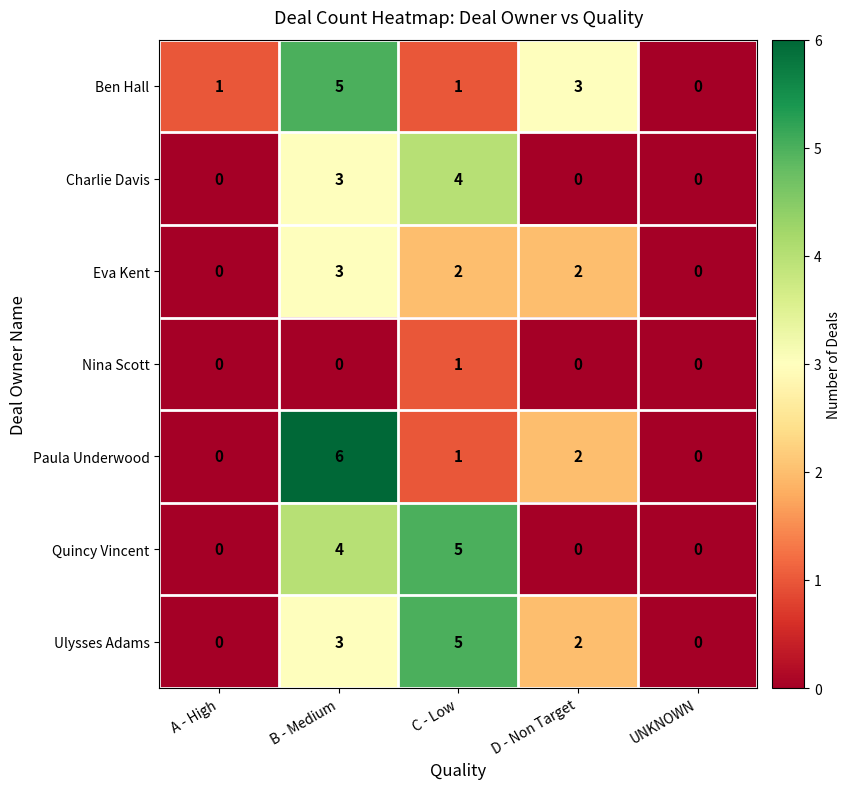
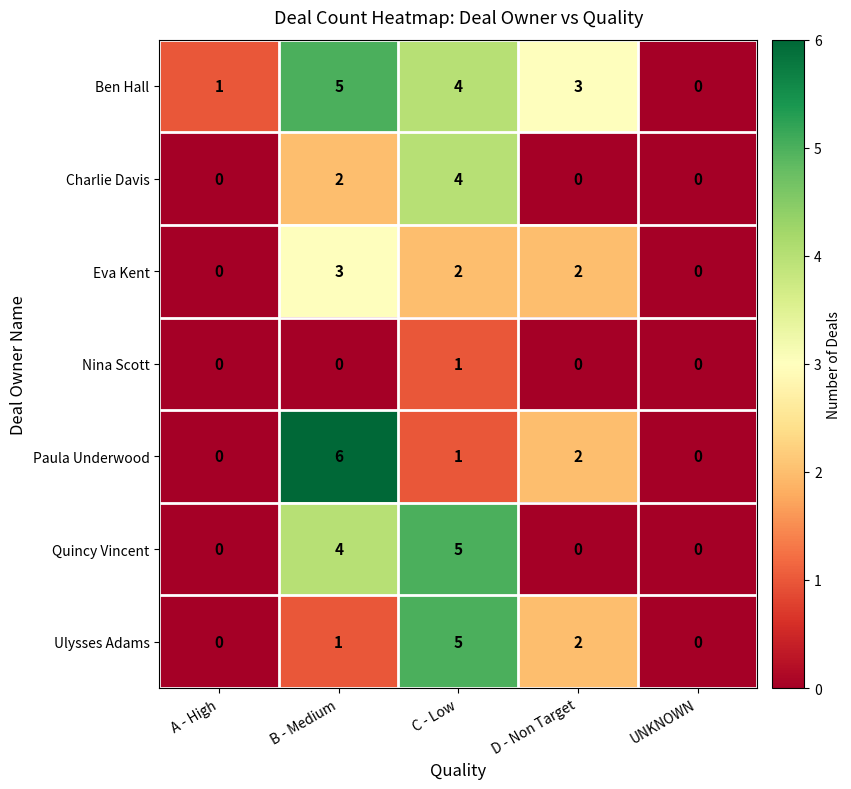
  {
    "Ben Hall": {
      "A - High": 1,
      "B - Medium": 5,
-     "C - Low": 1,
+     "C - Low": 4,
      "D - Non Target": 3,
      "UNKNOWN": 0
    },
    "Charlie Davis": {
      "A - High": 0,
-     "B - Medium": 3,
+     "B - Medium": 2,
      "C - Low": 4,
      "D - Non Target": 0,
      "UNKNOWN": 0
    },
    "Eva Kent": {
      "A - High": 0,
      "B - Medium": 3,
      "C - Low": 2,
      "D - Non Target": 2,
      "UNKNOWN": 0
    },
    "Nina Scott": {
      "A - High": 0,
      "B - Medium": 0,
      "C - Low": 1,
      "D - Non Target": 0,
      "UNKNOWN": 0
    },
    "Paula Underwood": {
      "A - High": 0,
      "B - Medium": 6,
      "C - Low": 1,
      "D - Non Target": 2,
      "UNKNOWN": 0
    },
    "Quincy Vincent": {
      "A - High": 0,
      "B - Medium": 4,
      "C - Low": 5,
      "D - Non Target": 0,
      "UNKNOWN": 0
    },
    "Ulysses Adams": {
      "A - High": 0,
-     "B - Medium": 3,
+     "B - Medium": 1,
      "C - Low": 5,
      "D - Non Target": 2,
      "UNKNOWN": 0
    }
  }
